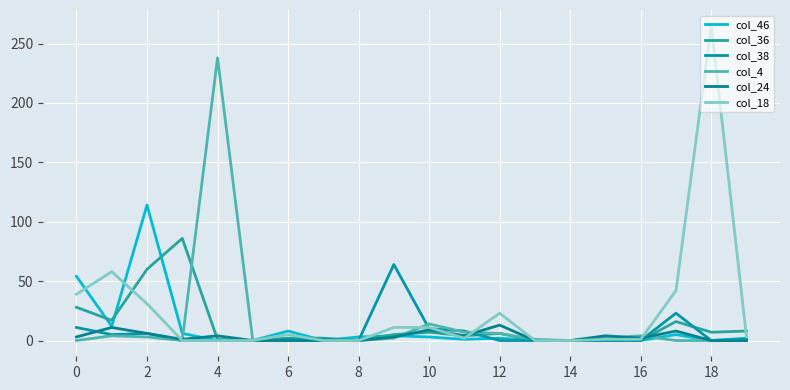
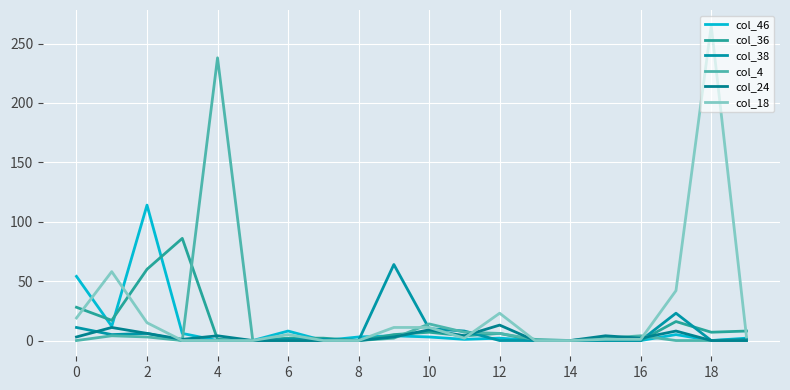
  {
    "col_18": {
-     "0": 39,
-     "2": 31,
+     "0": 19,
+     "2": 15,
      "6": 5,
      "12": 23
    }
  }
